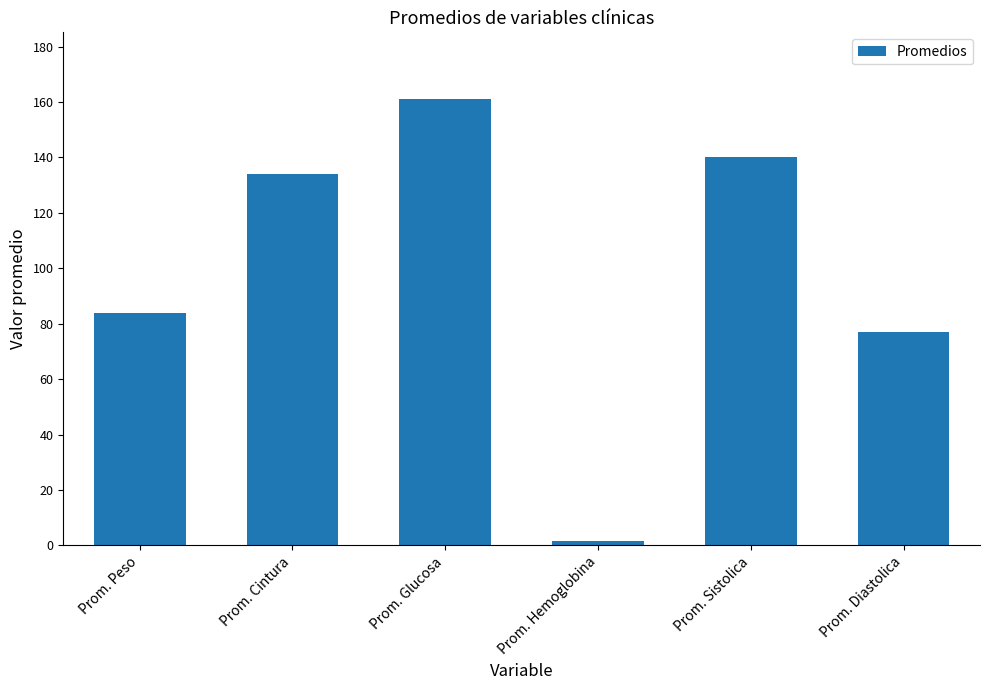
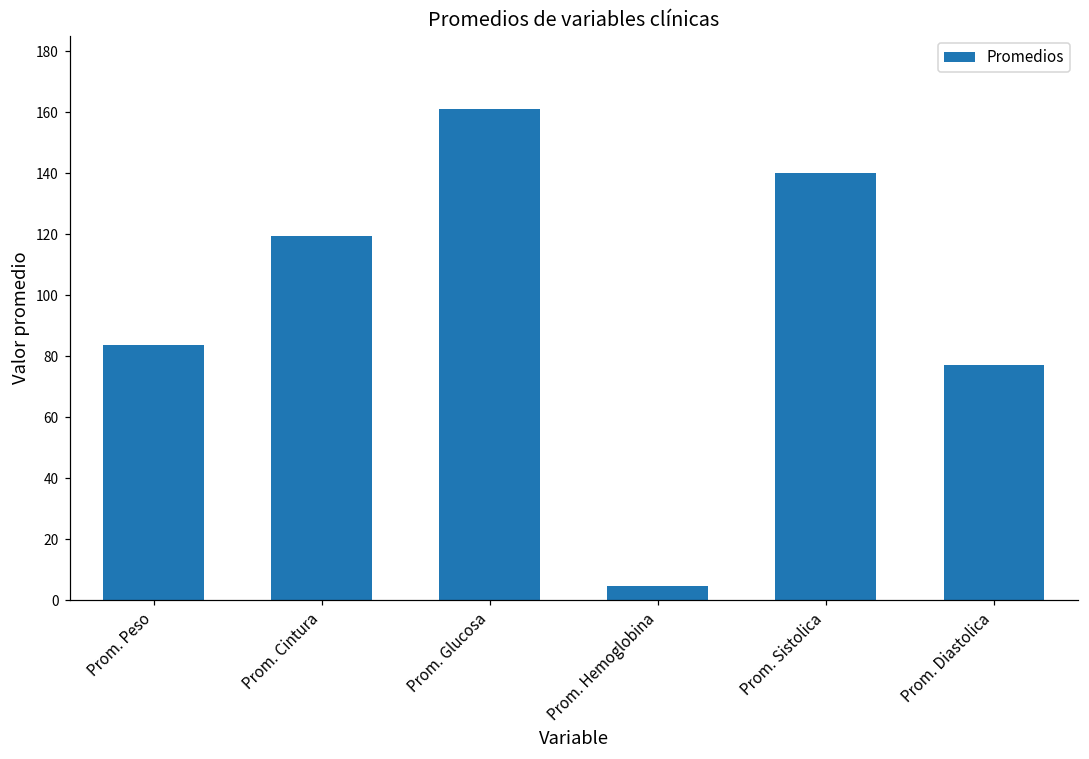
  {
    "Prom. Peso": 84,
-   "Prom. Cintura": 134,
+   "Prom. Cintura": 120,
    "Prom. Glucosa": 161,
-   "Prom. Hemoglobina": 2,
+   "Prom. Hemoglobina": 5,
    "Prom. Sistolica": 140,
    "Prom. Diastolica": 77
  }
